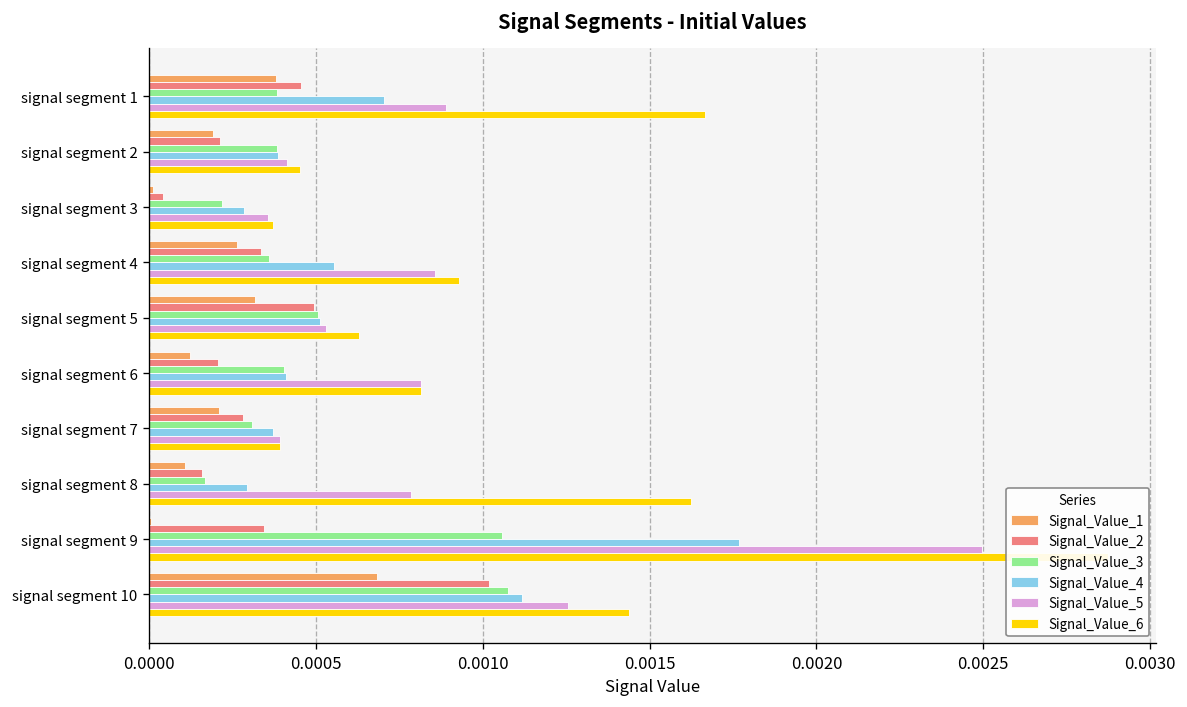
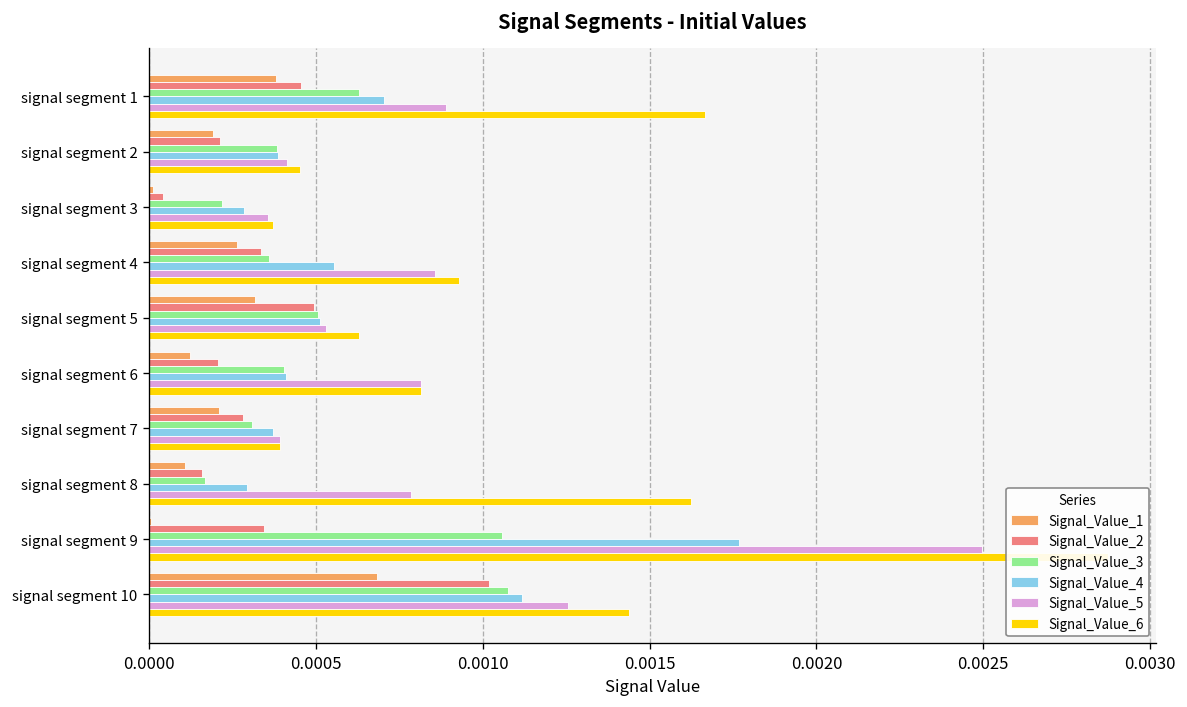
  {
    "Signal_Value_3": {
-     "signal segment 1": 0.00038,
+     "signal segment 1": 0.00063,
      "signal segment 2": 0.00038,
      "signal segment 3": 0.00022,
      "signal segment 4": 0.00036,
      "signal segment 5": 0.00051,
      "signal segment 6": 0.00040,
      "signal segment 7": 0.00031,
      "signal segment 8": 0.00017,
      "signal segment 9": 0.00106,
      "signal segment 10": 0.00108
    },
    "Signal_Value_4": {
      "signal segment 1": 0.00070,
      "signal segment 2": 0.00039,
      "signal segment 3": 0.00029,
      "signal segment 4": 0.00055,
      "signal segment 5": 0.00051,
      "signal segment 6": 0.00041,
      "signal segment 7": 0.00037,
      "signal segment 8": 0.00029,
      "signal segment 9": 0.00177,
      "signal segment 10": 0.00112
    },
    "Signal_Value_5": {
      "signal segment 1": 0.00089,
      "signal segment 2": 0.00041,
      "signal segment 3": 0.00036,
      "signal segment 4": 0.00086,
      "signal segment 5": 0.00053,
      "signal segment 6": 0.00082,
      "signal segment 7": 0.00039,
      "signal segment 8": 0.00078,
      "signal segment 9": 0.00250,
      "signal segment 10": 0.00125
    },
    "Signal_Value_6": {
      "signal segment 1": 0.00166,
      "signal segment 2": 0.00045,
      "signal segment 3": 0.00037,
      "signal segment 4": 0.00093,
      "signal segment 5": 0.00063,
      "signal segment 6": 0.00082,
      "signal segment 7": 0.00039,
      "signal segment 8": 0.00162,
      "signal segment 10": 0.00144
    }
  }
